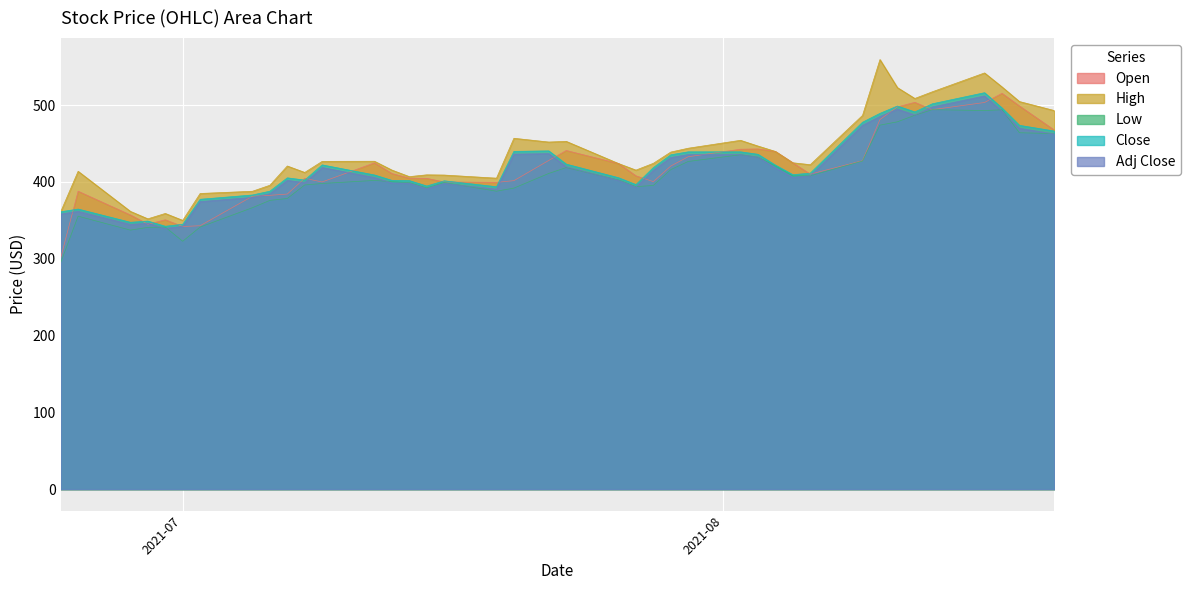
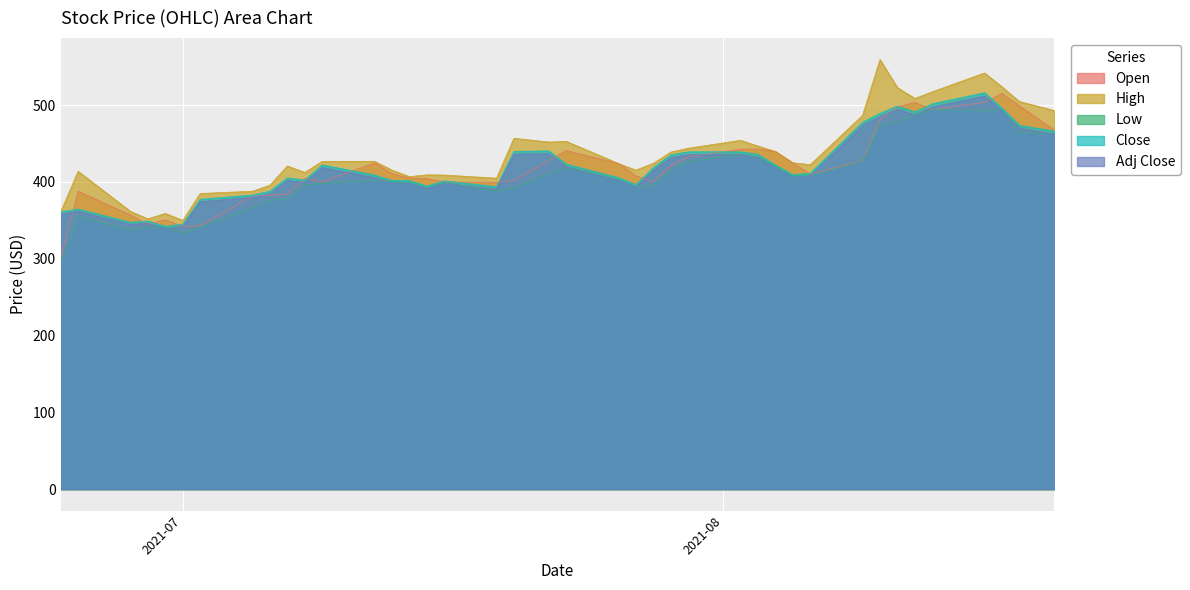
  {
    "High": {
      "2021-07": 350
    },
    "Low": {
-     "2021-07": 320
+     "2021-07": 330
    }
  }
